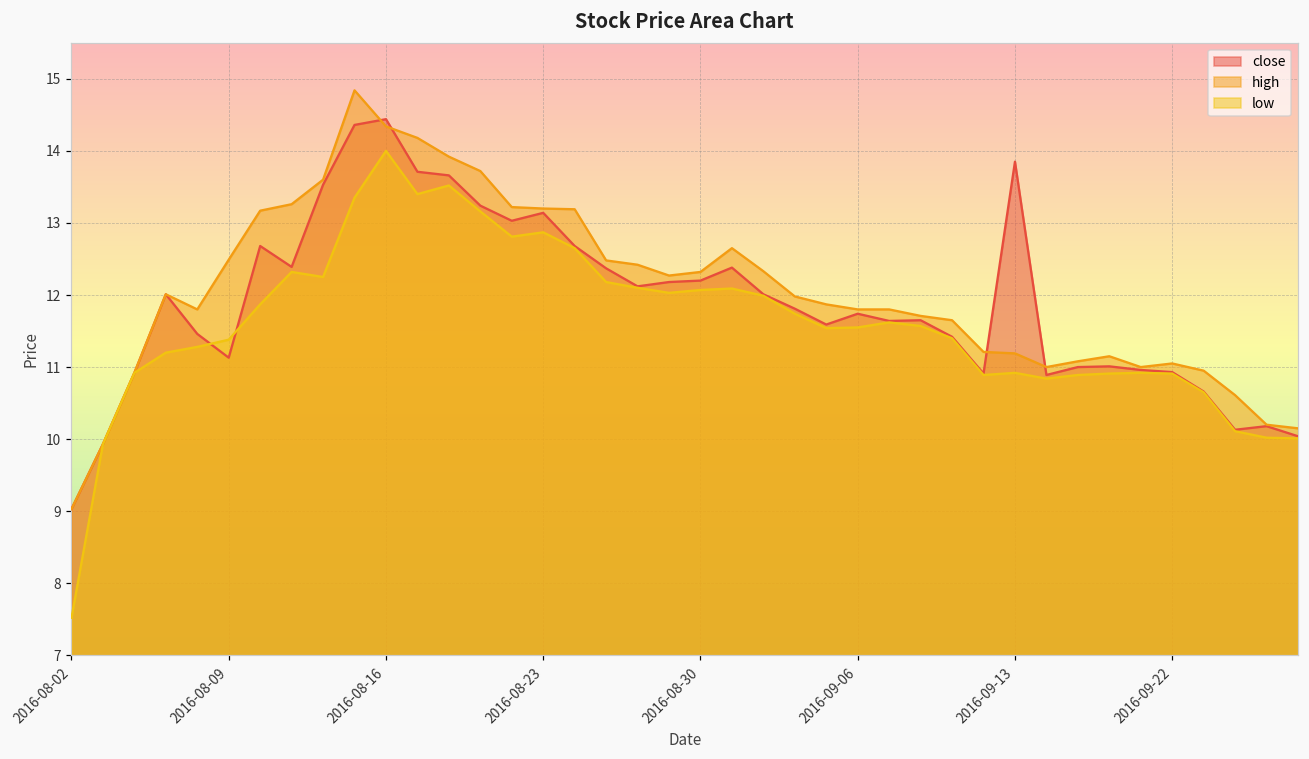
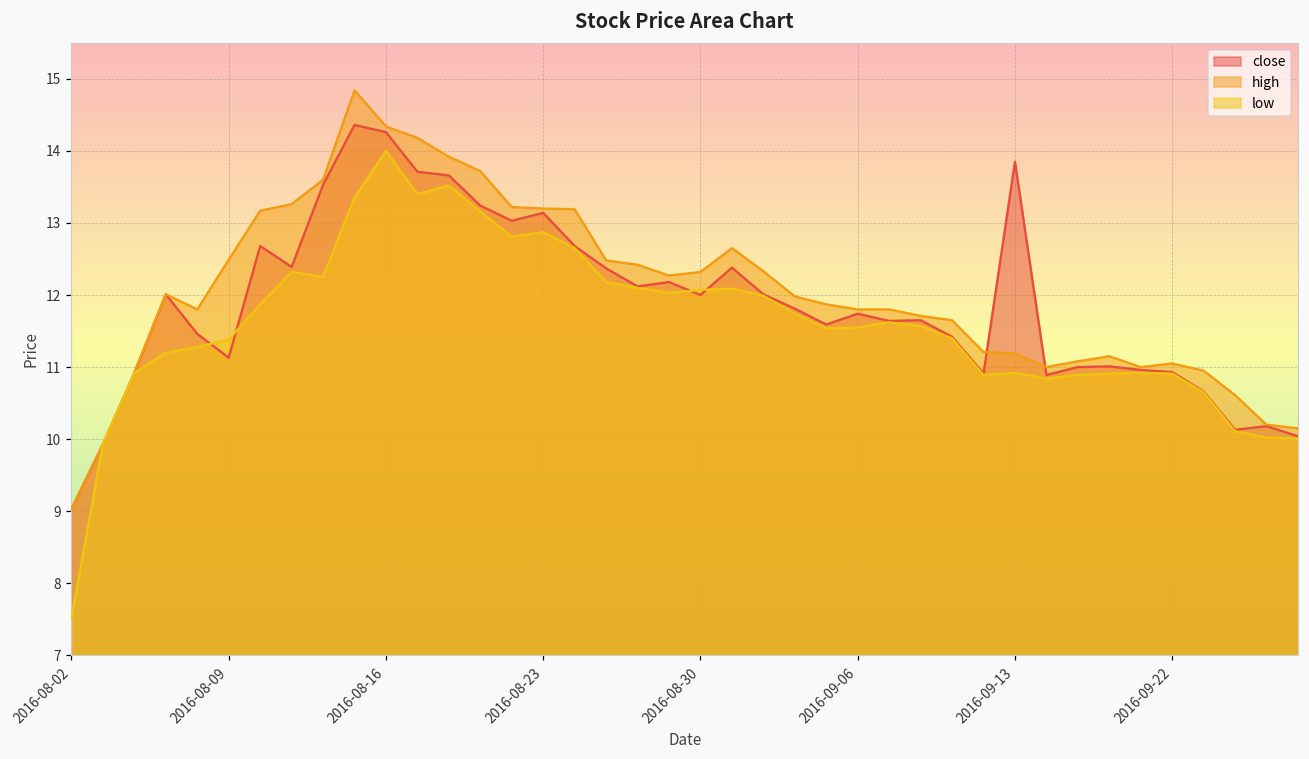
  {
    "close": {
      "2016-08-09": 11.1,
-     "2016-08-16": 14.4,
+     "2016-08-16": 14.3,
      "2016-08-23": 13.1,
-     "2016-08-30": 12.2,
+     "2016-08-30": 12.0,
      "2016-09-06": 11.7,
      "2016-09-13": 13.9
    }
  }
